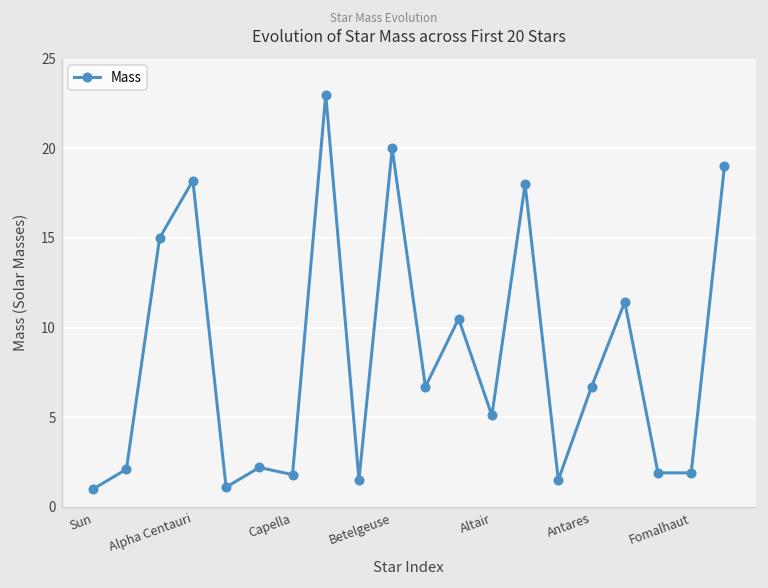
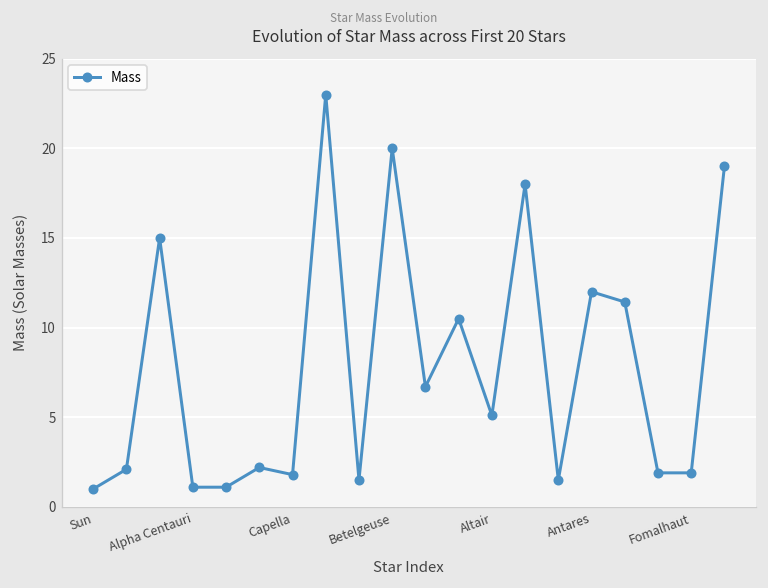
  {
    "Sun": 1.0,
-   "Alpha Centauri": 18.2,
+   "Alpha Centauri": 1.1,
    "Capella": 1.8,
    "Betelgeuse": 20.0,
    "Altair": 5.1,
-   "Antares": 6.7,
+   "Antares": 12.0,
    "Fomalhaut": 1.9
  }
